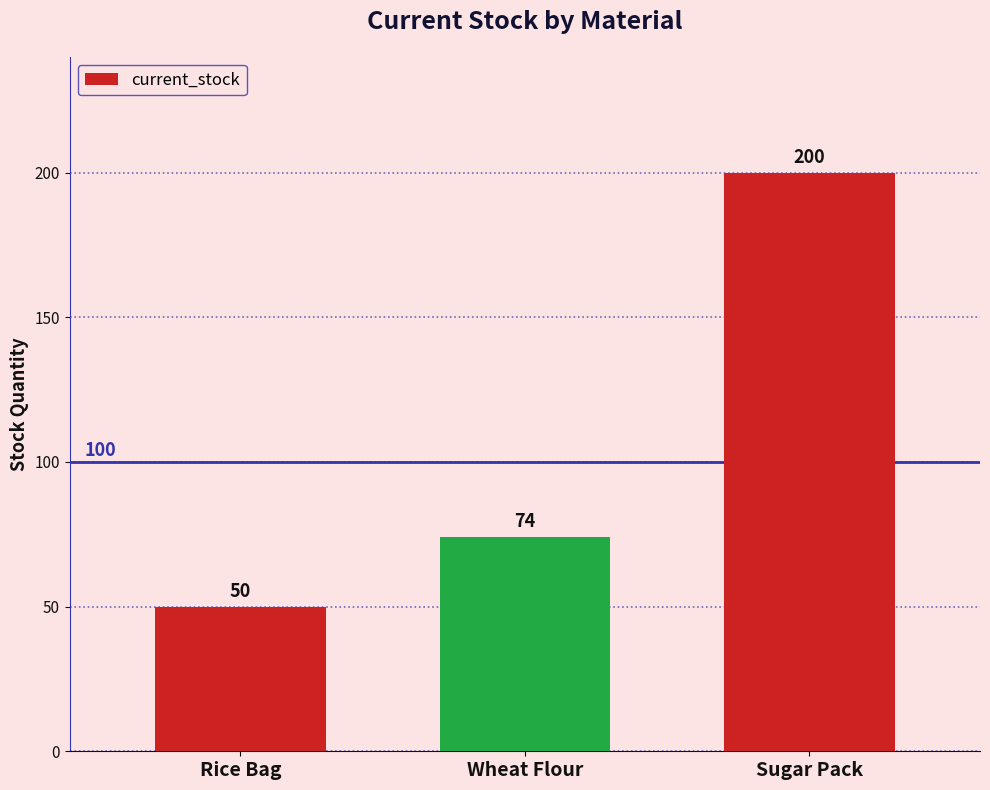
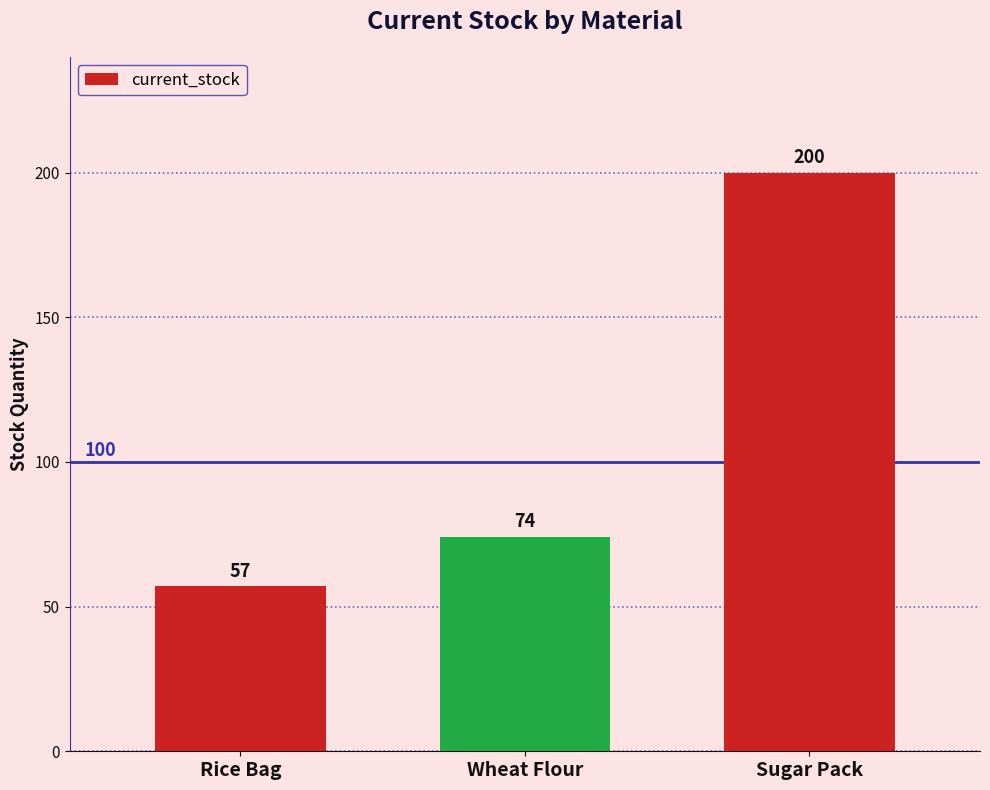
  {
-   "Rice Bag": 50,
+   "Rice Bag": 57,
    "Wheat Flour": 74,
    "Sugar Pack": 200
  }
